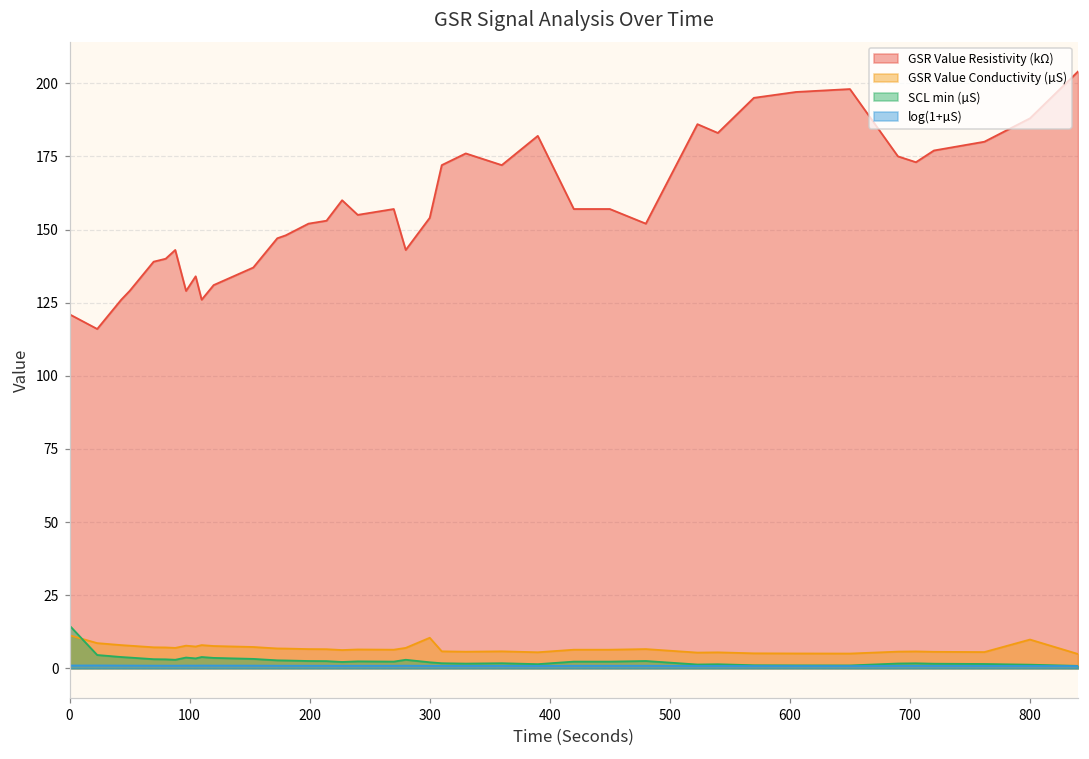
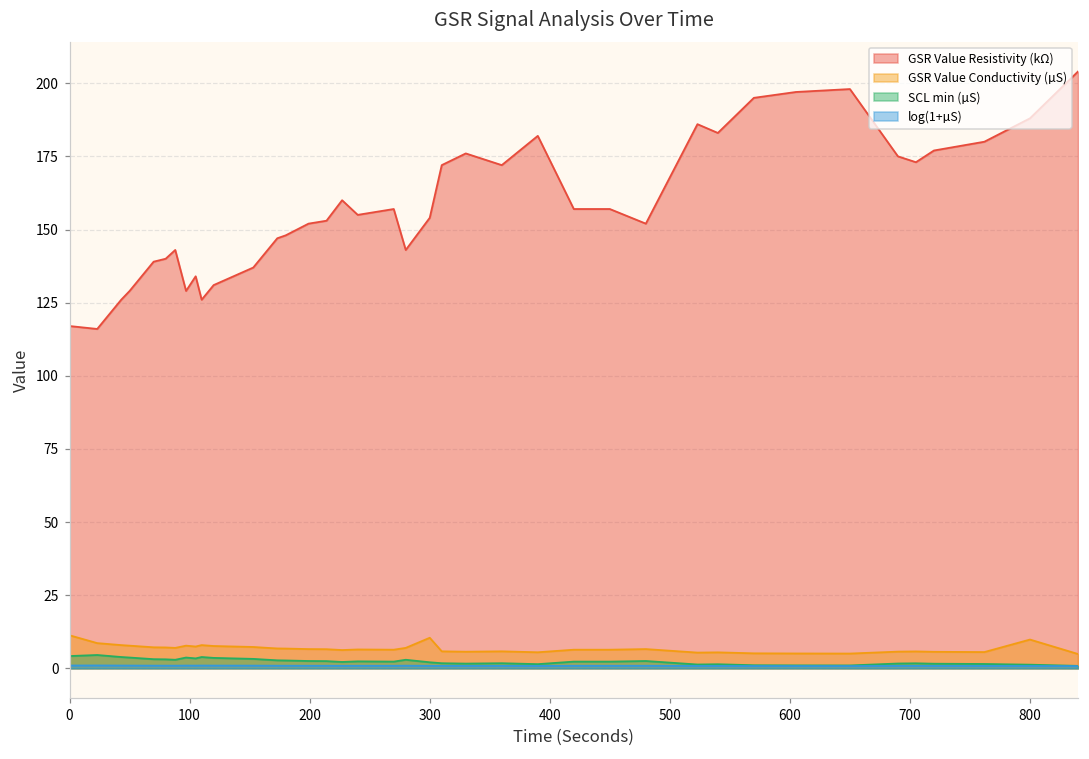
  {
    "GSR Value Resistivity (kΩ)": {
-     "0": 121,
+     "0": 117,
      "300": 154
    },
    "GSR Value Conductivity (µS)": {
      "0": 11,
      "300": 10,
      "800": 10
    },
    "SCL min (µS)": {
-     "0": 15,
+     "0": 4,
      "300": 2
    },
    "log(1+µS)": {
      "0": 1,
      "300": 1
    }
  }
